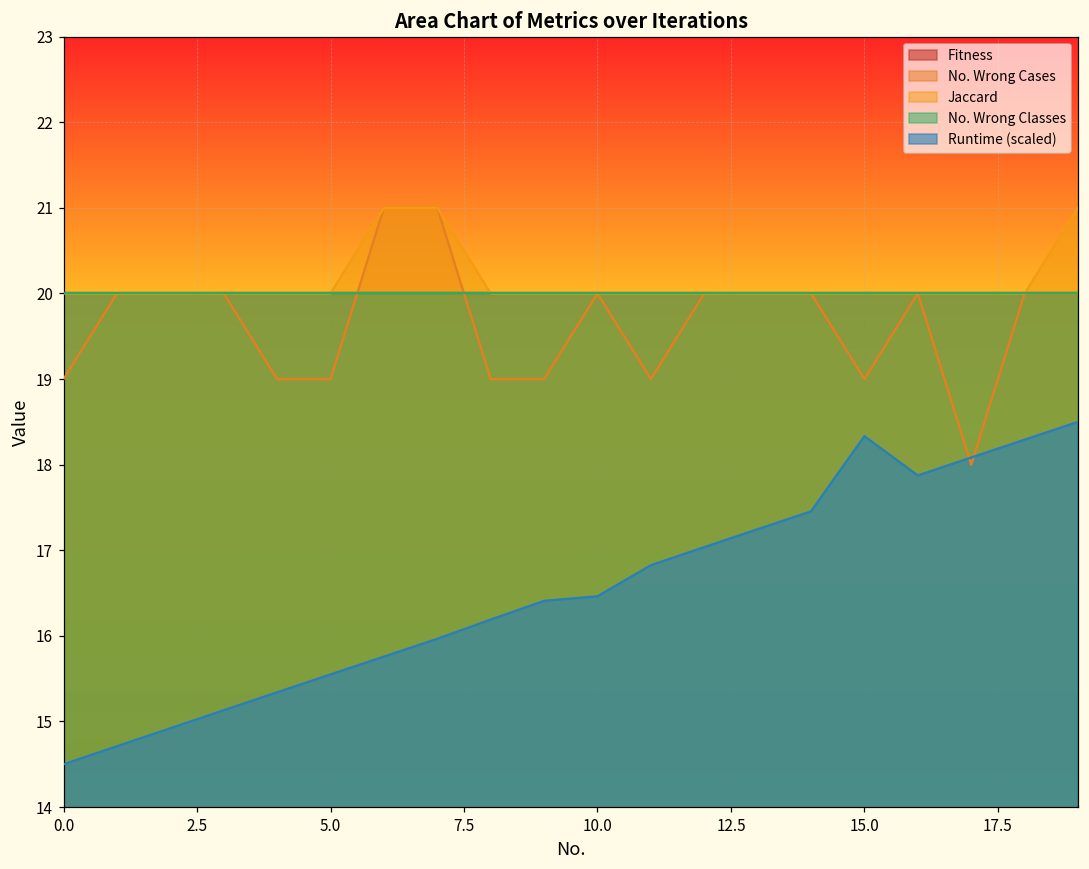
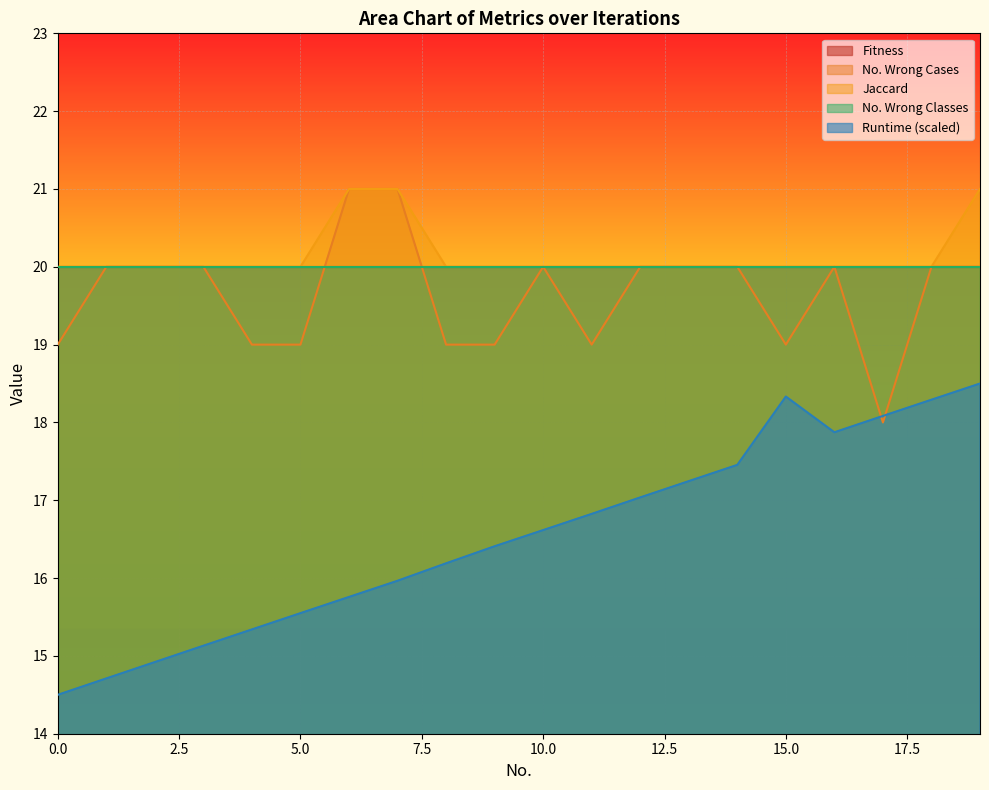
  {
    "Runtime (scaled)": {
      "0.0": 14.5,
      "5.0": 15.5,
-     "10.0": 16.5,
+     "10.0": 16.6,
      "15.0": 18.3
    }
  }
